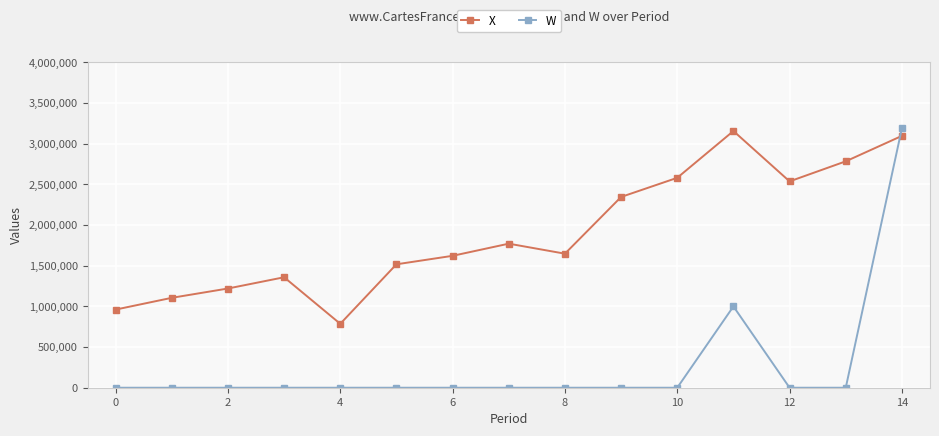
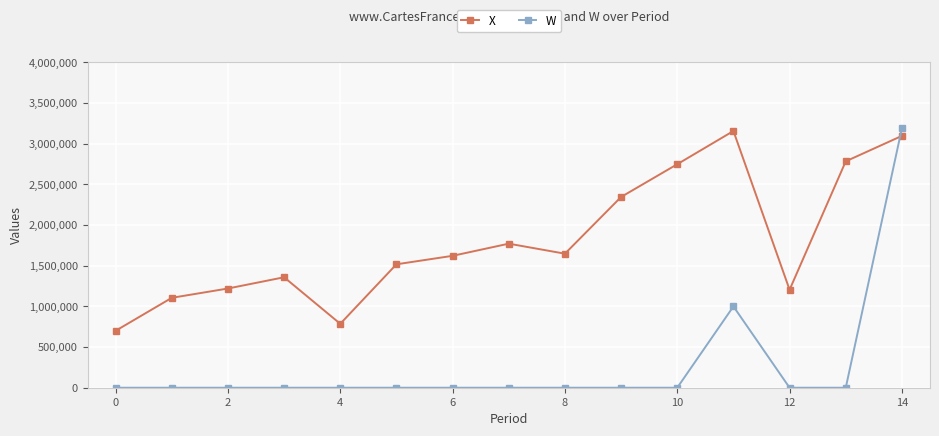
  {
    "X": {
-     "0": "1,000,000",
+     "0": "700,000",
      "2": "1,200,000",
      "4": "800,000",
      "6": "1,600,000",
      "8": "1,600,000",
-     "10": "2,600,000",
-     "12": "2,500,000",
+     "10": "2,700,000",
+     "12": "1,200,000",
      "14": "3,100,000"
    },
    "W": {
      "0": "0",
      "2": "0",
      "4": "0",
      "6": "0",
      "8": "0",
      "10": "0",
      "12": "0",
      "14": "3,200,000"
    }
  }
